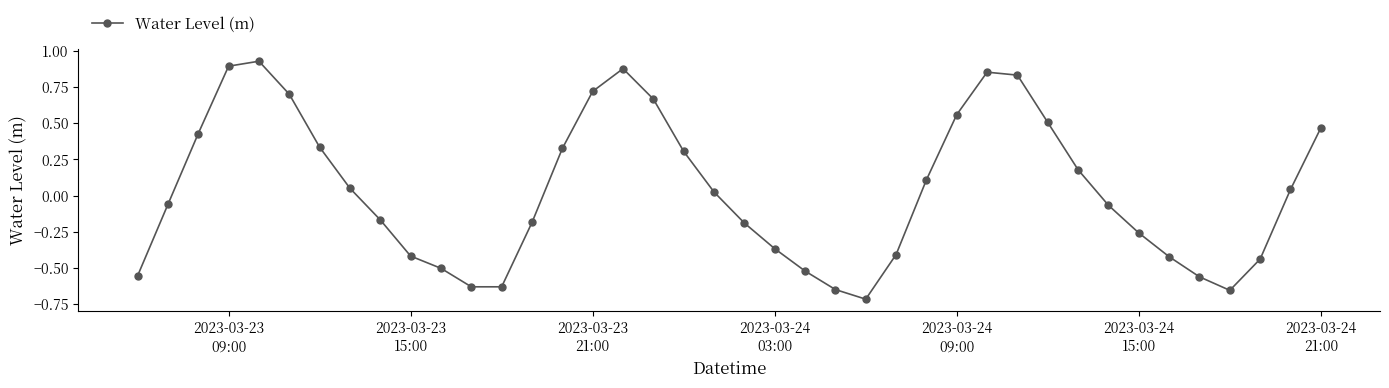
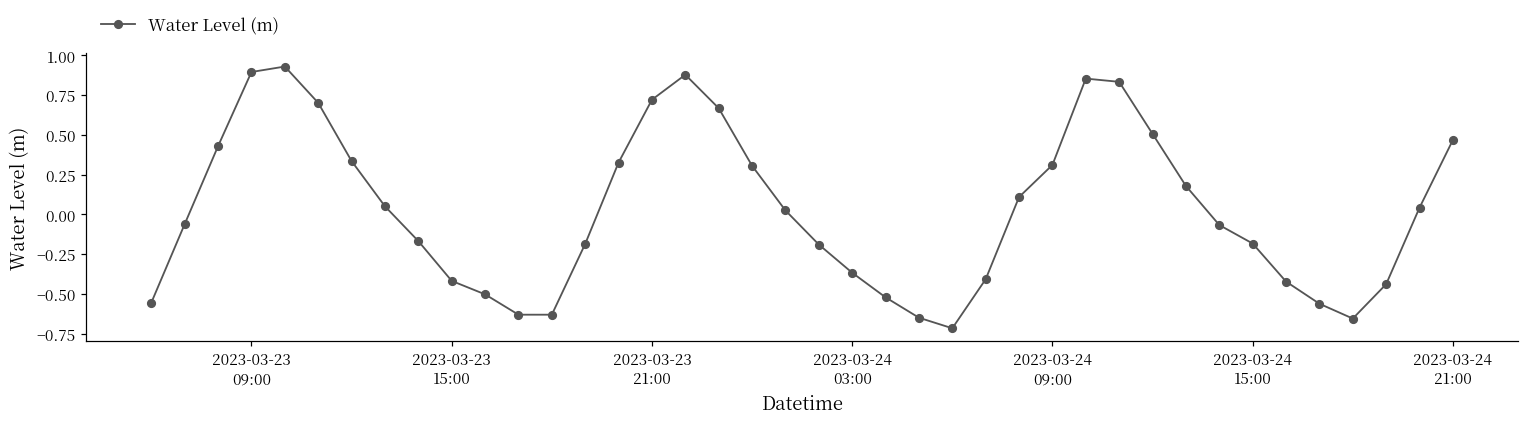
  {
    "2023-03-23 09:00": 0.90,
    "2023-03-23 15:00": -0.42,
    "2023-03-23 21:00": 0.72,
    "2023-03-24 03:00": -0.37,
-   "2023-03-24 09:00": 0.56,
-   "2023-03-24 15:00": -0.26,
+   "2023-03-24 09:00": 0.31,
+   "2023-03-24 15:00": -0.18,
    "2023-03-24 21:00": 0.47
  }
